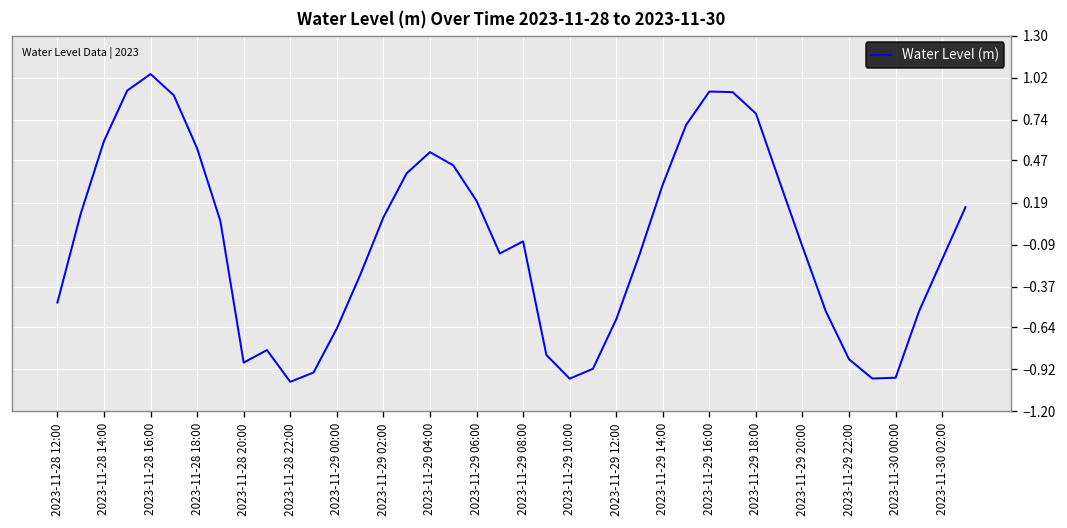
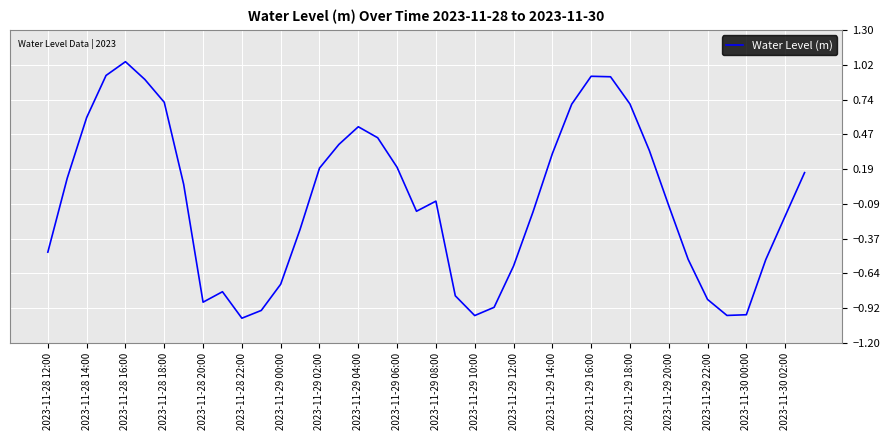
  {
    "2023-11-28 12:00": -0.48,
    "2023-11-28 14:00": 0.60,
-   "2023-11-28 18:00": 0.55,
+   "2023-11-28 18:00": 0.72,
    "2023-11-28 20:00": -0.87,
    "2023-11-28 22:00": -1.00,
-   "2023-11-29 00:00": -0.65,
-   "2023-11-29 02:00": 0.09,
+   "2023-11-29 00:00": -0.73,
+   "2023-11-29 02:00": 0.20,
    "2023-11-29 04:00": 0.53,
    "2023-11-29 06:00": 0.20,
    "2023-11-29 08:00": -0.07,
    "2023-11-29 10:00": -0.98,
    "2023-11-29 12:00": -0.59,
    "2023-11-29 14:00": 0.31,
    "2023-11-29 16:00": 0.93,
-   "2023-11-29 18:00": 0.78,
+   "2023-11-29 18:00": 0.71,
    "2023-11-29 20:00": -0.10,
    "2023-11-29 22:00": -0.85,
    "2023-11-30 00:00": -0.98,
    "2023-11-30 02:00": -0.19
  }
